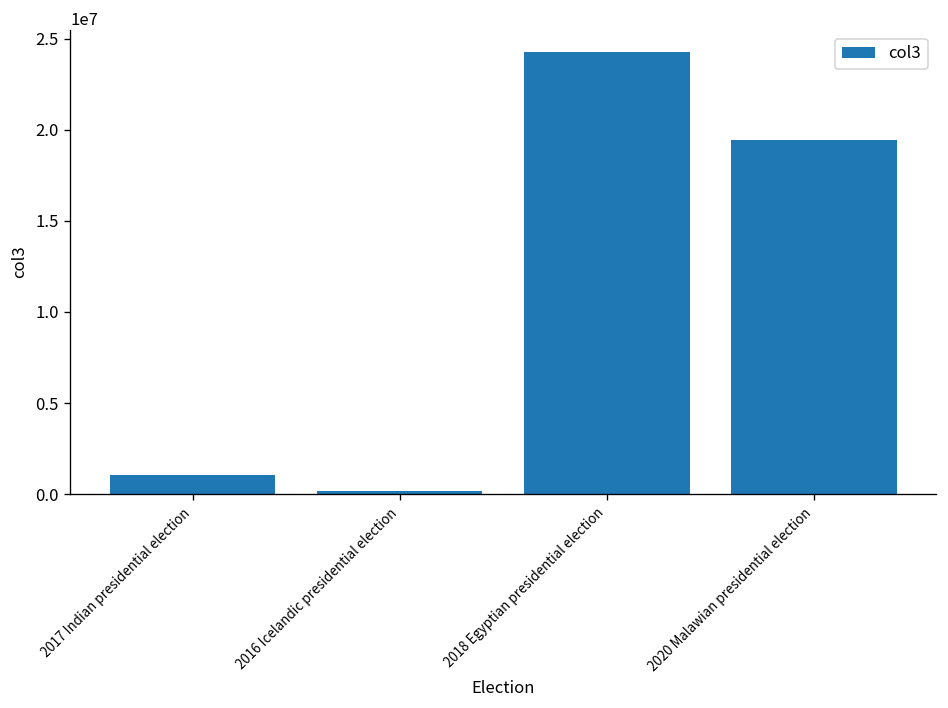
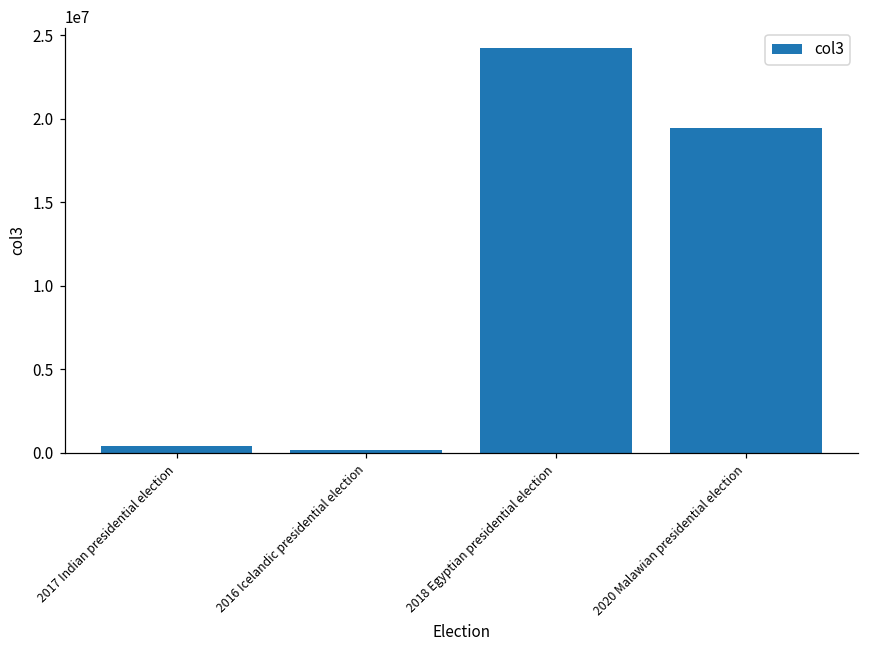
  {
-   "2017 Indian presidential election": 1100000,
+   "2017 Indian presidential election": 400000,
    "2016 Icelandic presidential election": 200000,
    "2018 Egyptian presidential election": 24300000,
    "2020 Malawian presidential election": 19400000
  }
